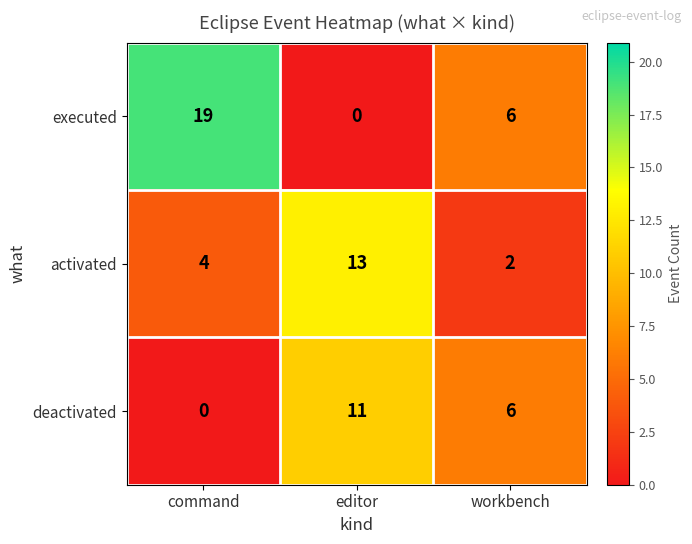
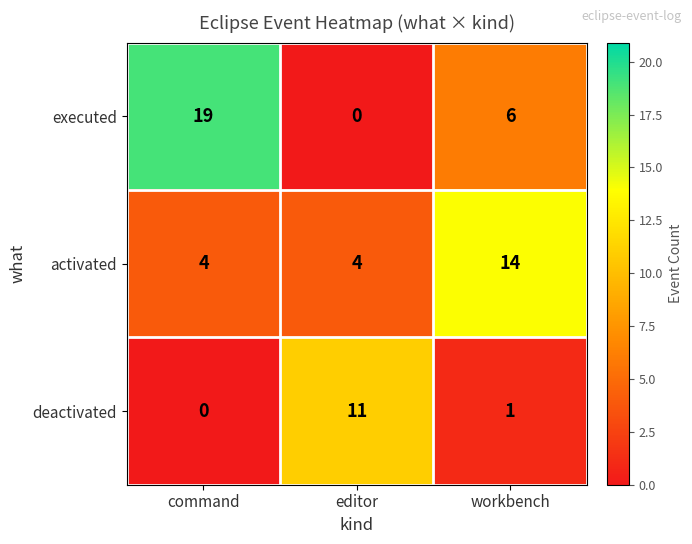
  {
    "executed": {
      "command": 19,
      "editor": 0,
      "workbench": 6
    },
    "activated": {
      "command": 4,
-     "editor": 13,
-     "workbench": 2
+     "editor": 4,
+     "workbench": 14
    },
    "deactivated": {
      "command": 0,
      "editor": 11,
-     "workbench": 6
+     "workbench": 1
    }
  }
